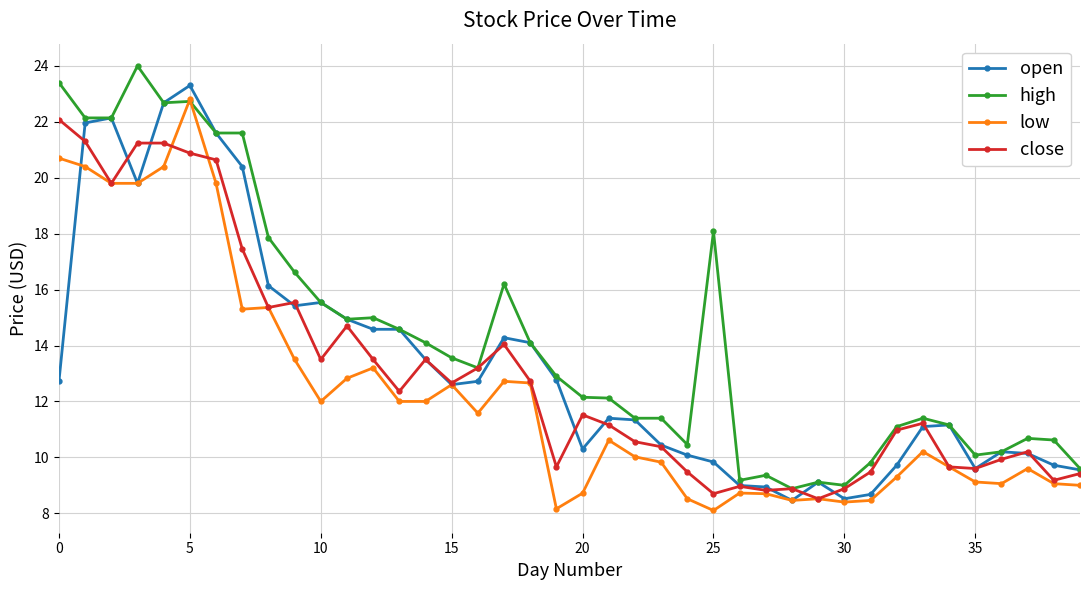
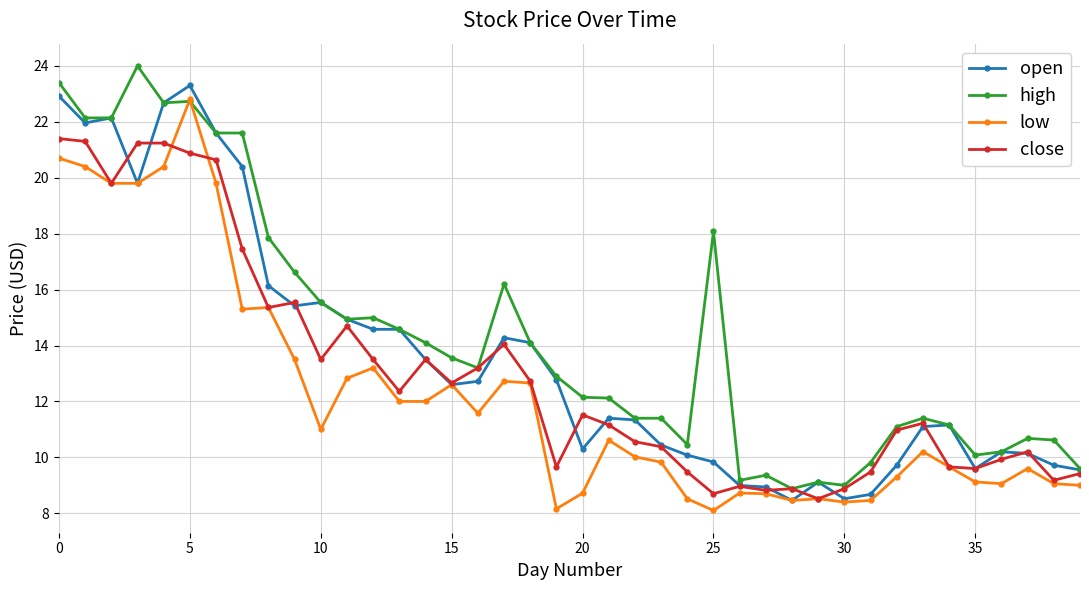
  {
    "open": {
-     "0": 12.7,
+     "0": 22.9,
      "5": 23.3,
      "20": 10.3,
      "25": 9.8,
      "30": 8.5
    },
    "high": {
      "0": 23.4,
      "15": 13.6,
      "20": 12.2,
      "25": 18.1,
      "30": 9.0,
      "35": 10.1
    },
    "low": {
      "0": 20.7,
-     "10": 12,
+     "10": 11,
      "20": 8.7,
      "25": 8.1,
      "30": 8.4,
      "35": 9.1
    },
    "close": {
-     "0": 22.1,
+     "0": 21.4,
      "5": 20.9,
      "10": 13.5,
      "20": 11.5,
      "25": 8.7,
      "30": 8.9
    }
  }
